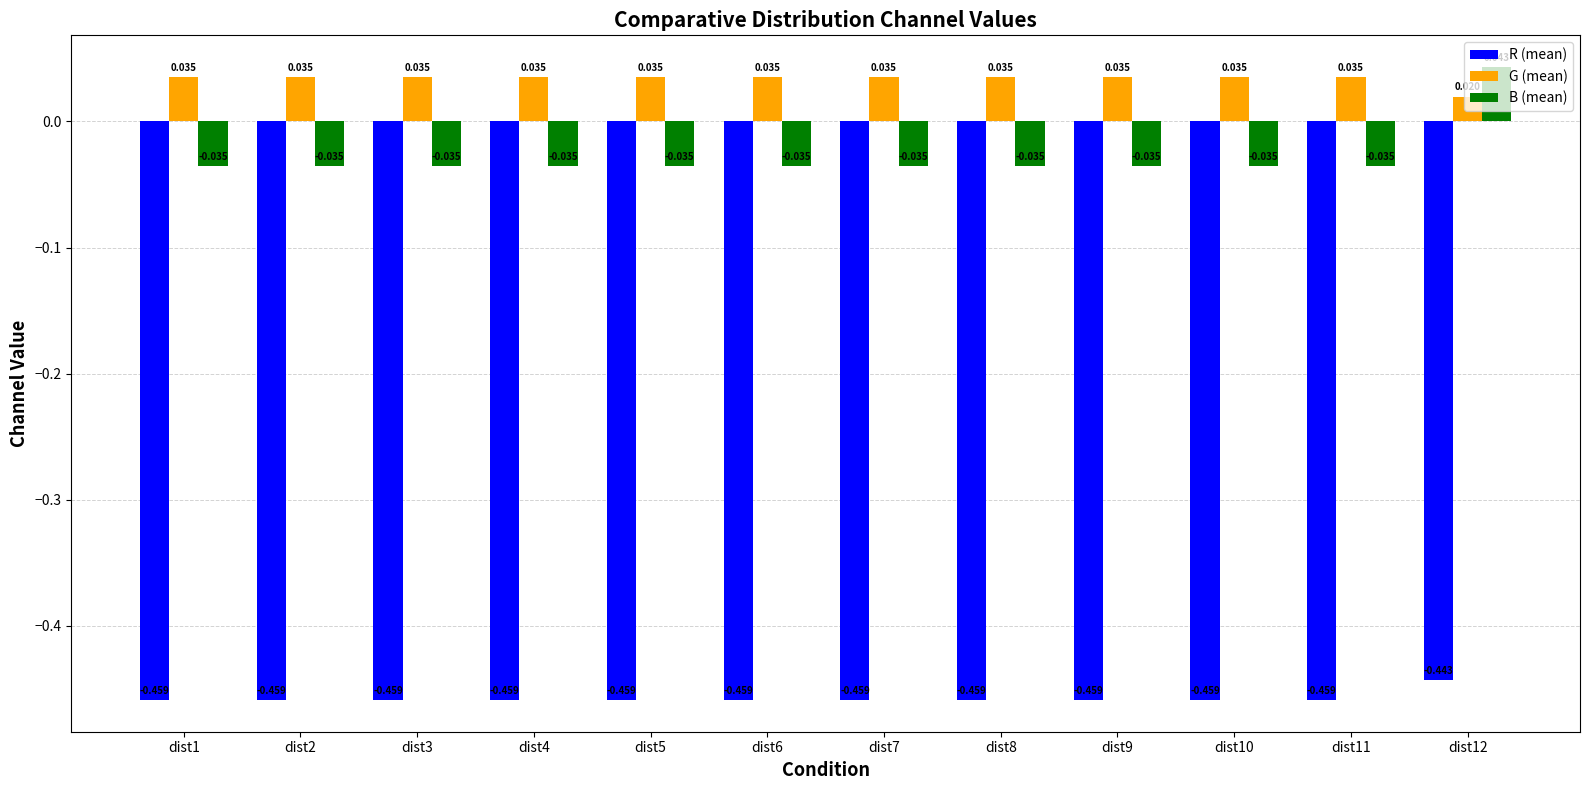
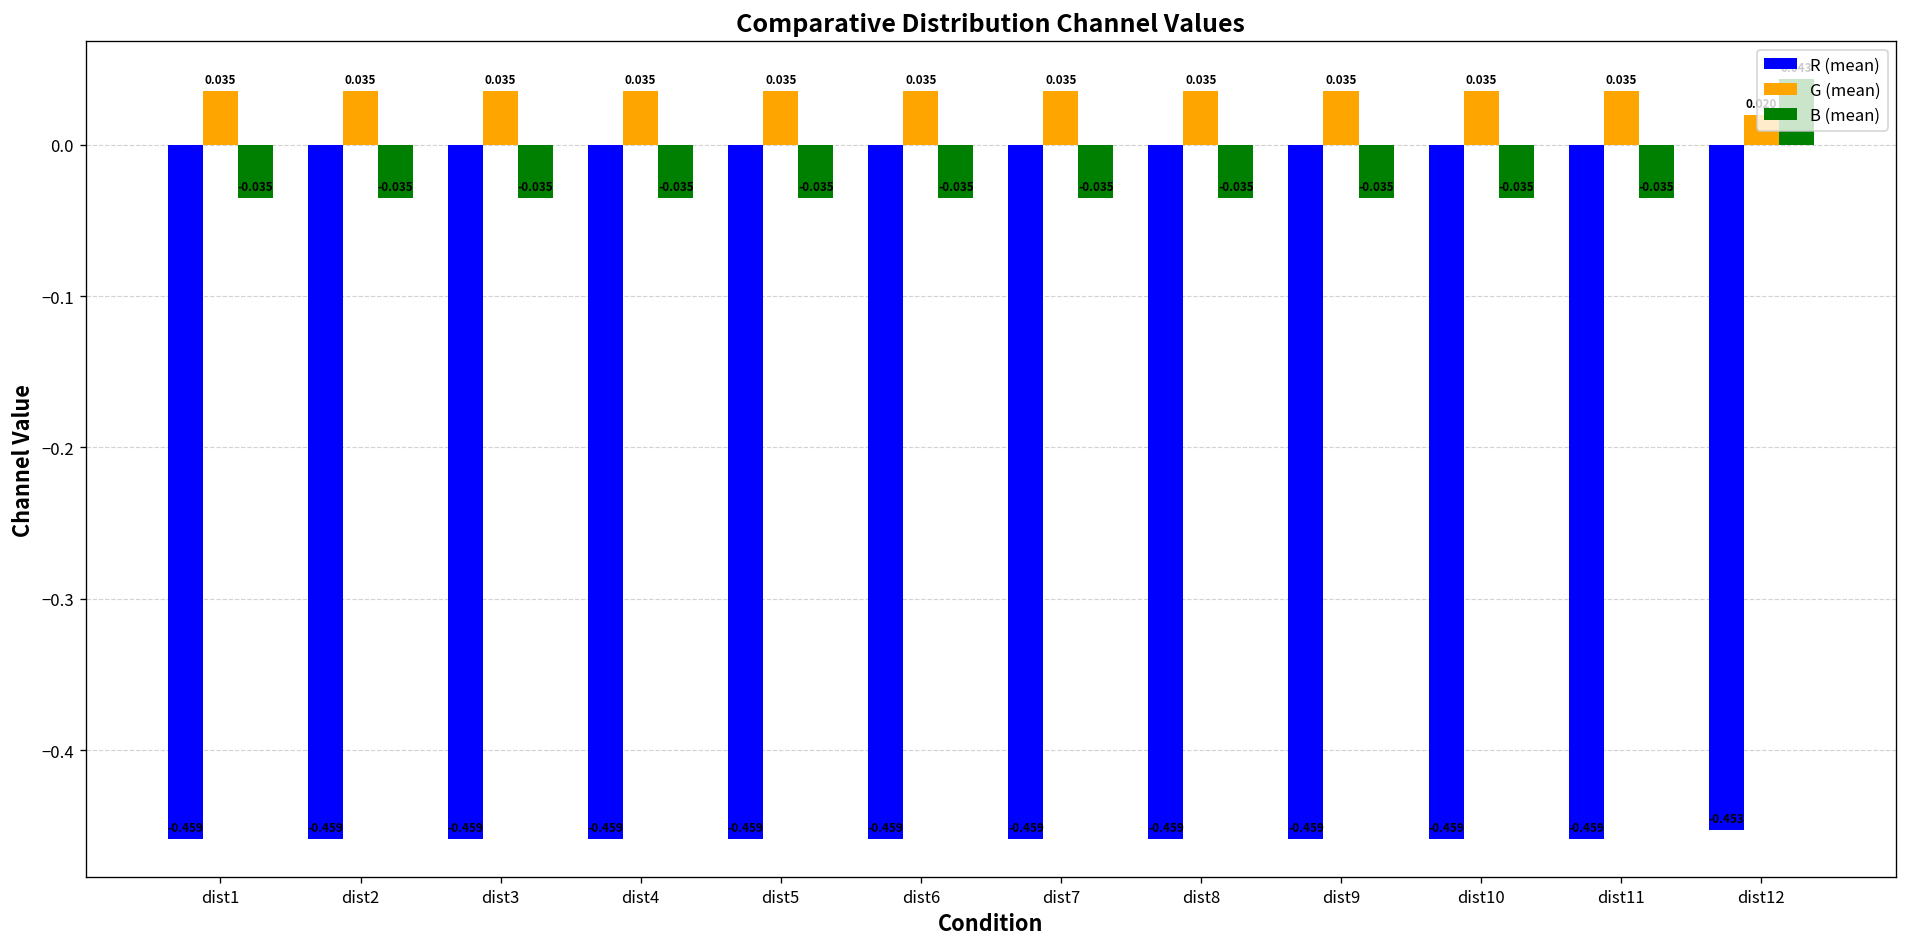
  {
    "R (mean)": {
      "dist1": -0.459,
      "dist2": -0.459,
      "dist3": -0.459,
      "dist4": -0.459,
      "dist5": -0.459,
      "dist6": -0.459,
      "dist7": -0.459,
      "dist8": -0.459,
      "dist9": -0.459,
      "dist10": -0.459,
      "dist11": -0.459,
-     "dist12": -0.443
+     "dist12": -0.453
    },
    "G (mean)": {
      "dist1": 0.035,
      "dist2": 0.035,
      "dist3": 0.035,
      "dist4": 0.035,
      "dist5": 0.035,
      "dist6": 0.035,
      "dist7": 0.035,
      "dist8": 0.035,
      "dist9": 0.035,
      "dist10": 0.035,
      "dist11": 0.035
    },
    "B (mean)": {
      "dist1": -0.035,
      "dist2": -0.035,
      "dist3": -0.035,
      "dist4": -0.035,
      "dist5": -0.035,
      "dist6": -0.035,
      "dist7": -0.035,
      "dist8": -0.035,
      "dist9": -0.035,
      "dist10": -0.035,
      "dist11": -0.035
    }
  }
